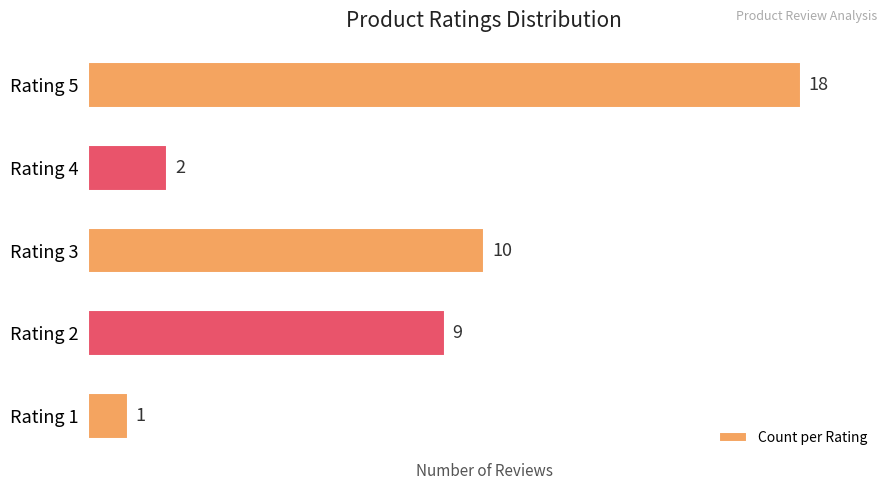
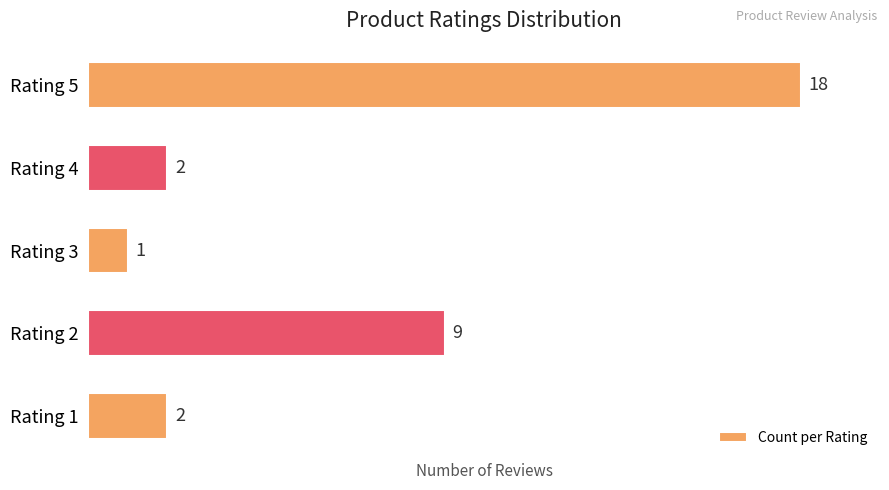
  {
    "Rating 5": 18,
    "Rating 4": 2,
-   "Rating 3": 10,
+   "Rating 3": 1,
    "Rating 2": 9,
-   "Rating 1": 1
+   "Rating 1": 2
  }
